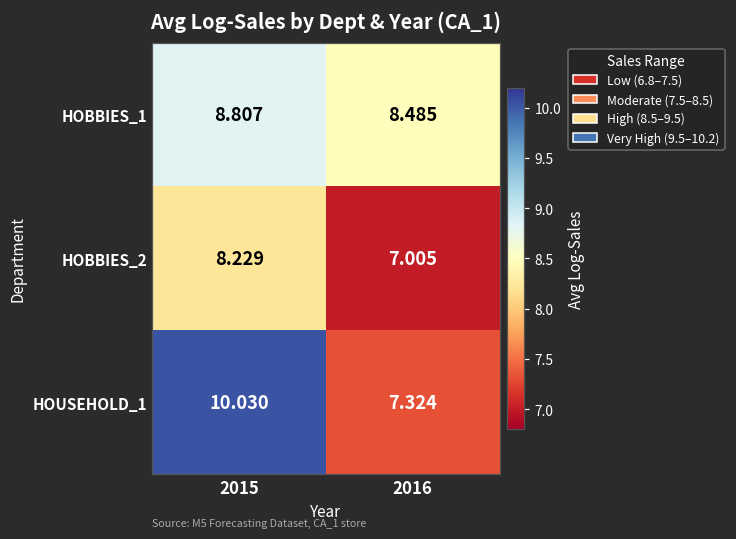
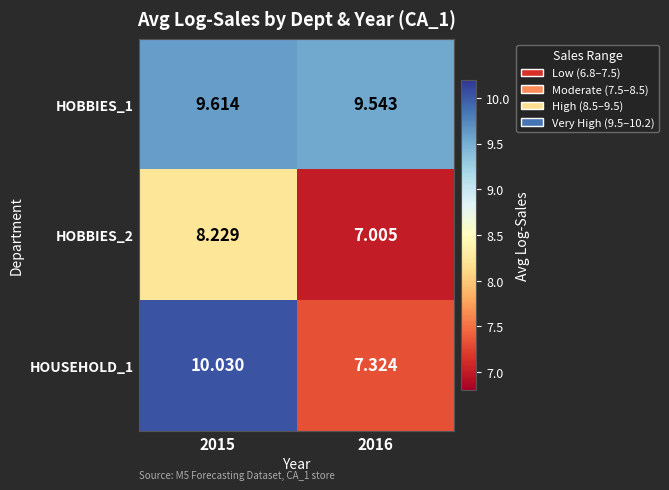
  {
    "HOBBIES_1": {
-     "2015": 8.807,
-     "2016": 8.485
+     "2015": 9.614,
+     "2016": 9.543
    },
    "HOBBIES_2": {
      "2015": 8.229,
      "2016": 7.005
    },
    "HOUSEHOLD_1": {
      "2015": 10.030,
      "2016": 7.324
    }
  }
